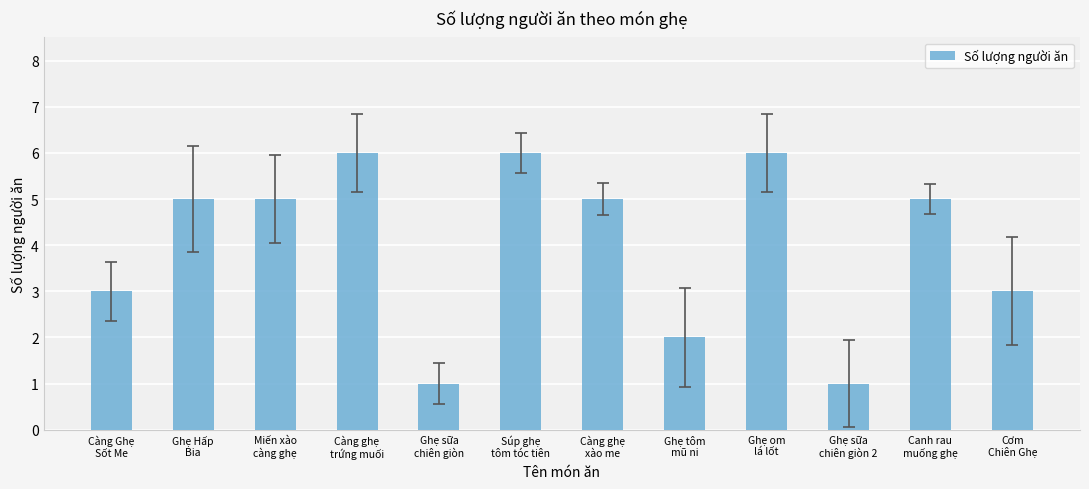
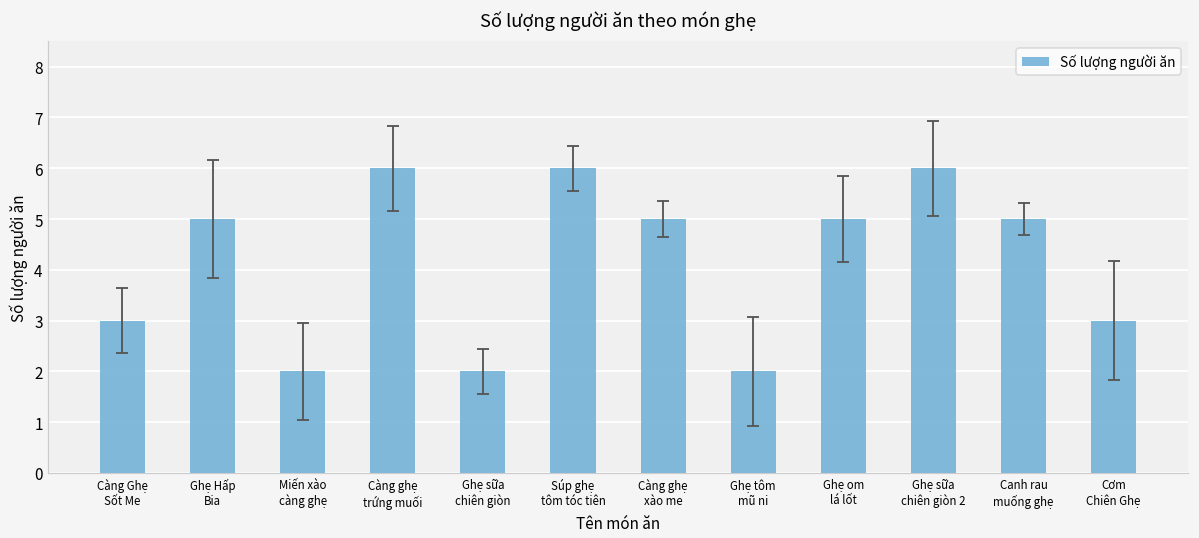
  {
    "Số lượng người ăn": {
      "Càng Ghẹ Sốt Me": 3,
      "Ghẹ Hấp Bia": 5,
-     "Miến xào càng ghẹ": 5,
+     "Miến xào càng ghẹ": 2,
      "Càng ghẹ trứng muối": 6,
-     "Ghẹ sữa chiên giòn": 1,
+     "Ghẹ sữa chiên giòn": 2,
      "Súp ghẹ tôm tóc tiên": 6,
      "Càng ghẹ xào me": 5,
      "Ghẹ tôm mũ ni": 2,
-     "Ghẹ om lá lốt": 6,
-     "Ghẹ sữa chiên giòn 2": 1,
+     "Ghẹ om lá lốt": 5,
+     "Ghẹ sữa chiên giòn 2": 6,
      "Canh rau muống ghẹ": 5,
      "Cơm Chiên Ghẹ": 3
    }
  }
